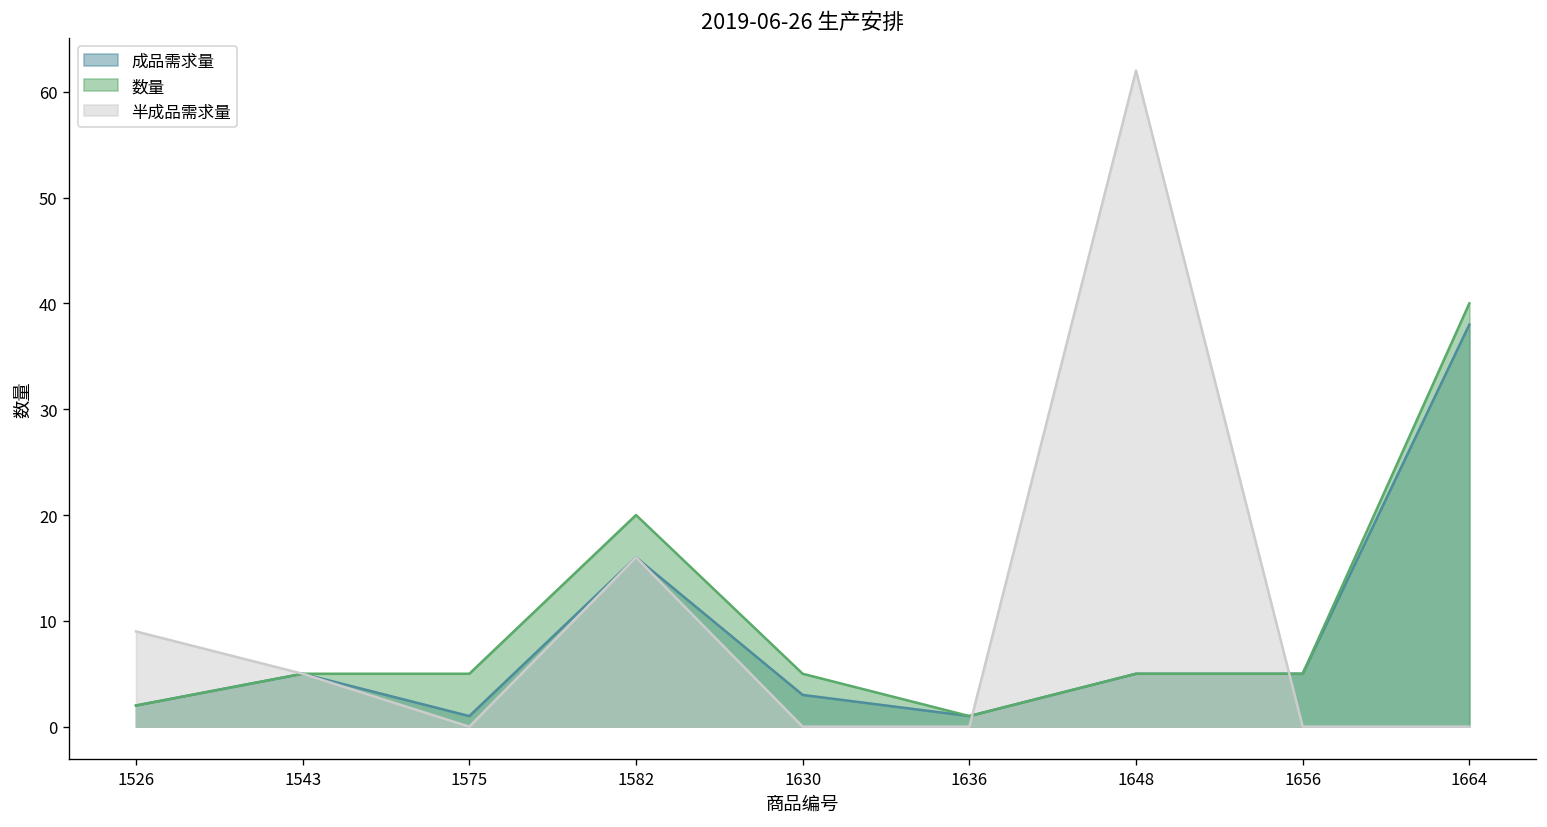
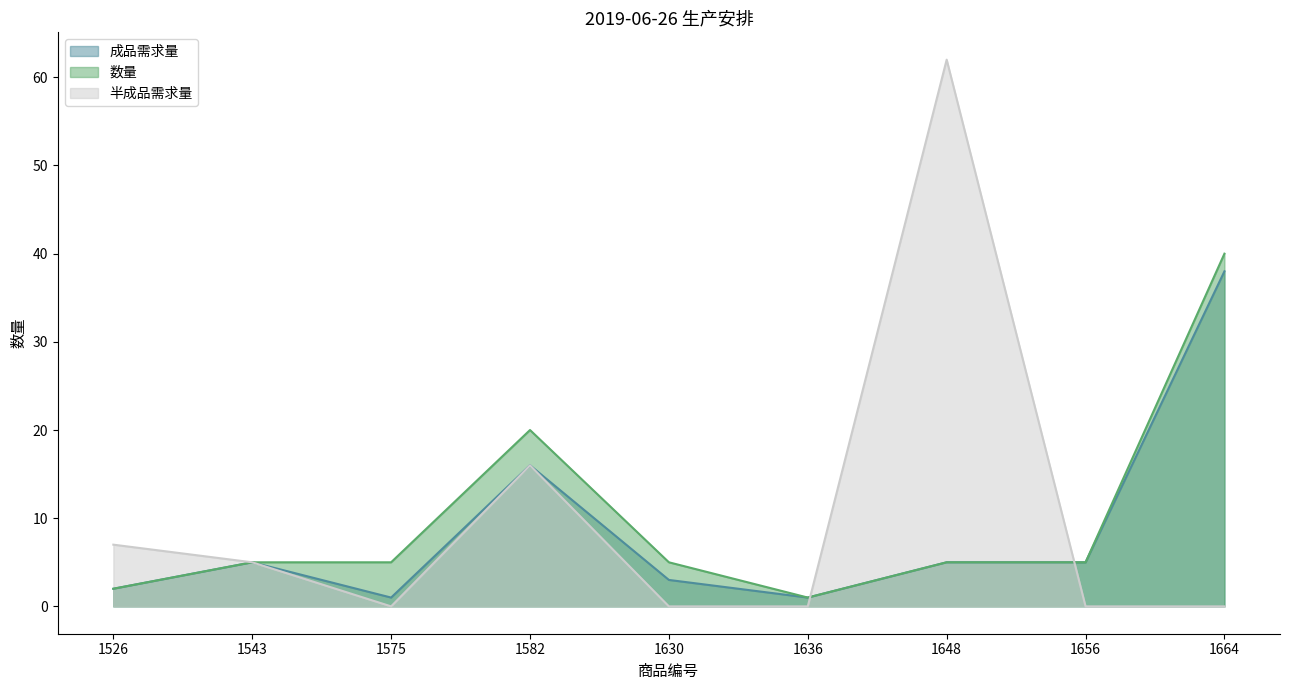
  {
    "半成品需求量": {
-     "1526": 9,
+     "1526": 7,
      "1575": 0,
      "1630": 0,
      "1636": 0,
      "1648": 62,
      "1656": 0,
      "1664": 0
    }
  }
